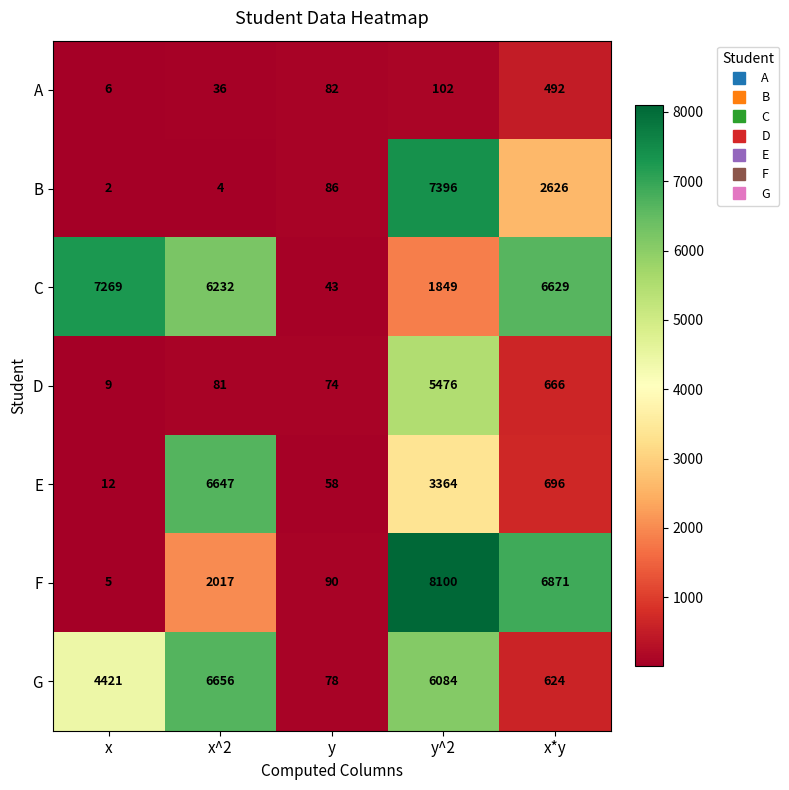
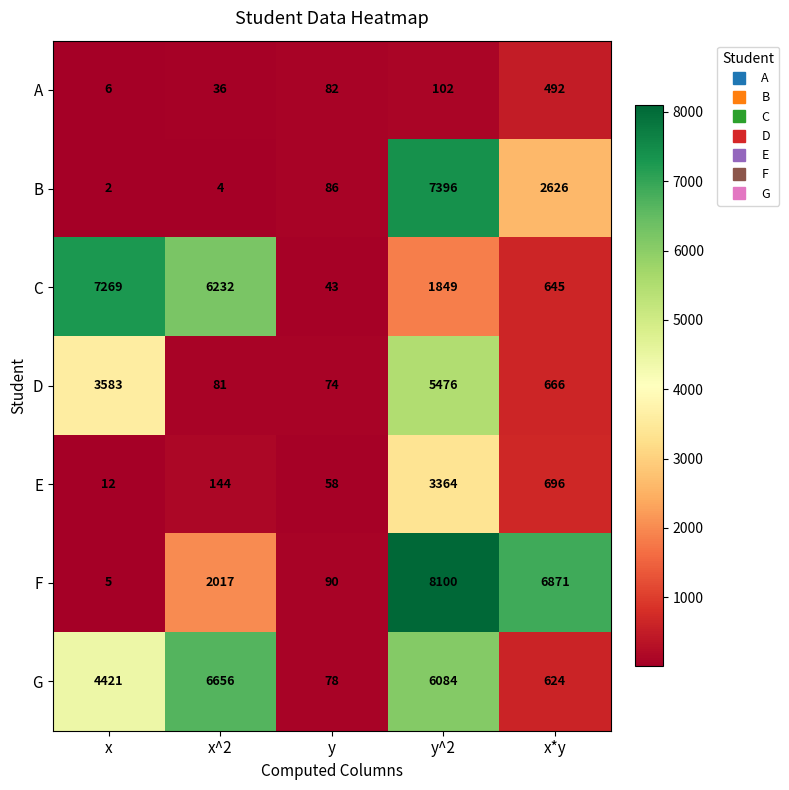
  {
    "A": {
      "x": 6,
      "x^2": 36,
      "y": 82,
      "y^2": 102,
      "x*y": 492
    },
    "B": {
      "x": 2,
      "x^2": 4,
      "y": 86,
      "y^2": 7396,
      "x*y": 2626
    },
    "C": {
      "x": 7269,
      "x^2": 6232,
      "y": 43,
      "y^2": 1849,
-     "x*y": 6629
+     "x*y": 645
    },
    "D": {
-     "x": 9,
+     "x": 3583,
      "x^2": 81,
      "y": 74,
      "y^2": 5476,
      "x*y": 666
    },
    "E": {
      "x": 12,
-     "x^2": 6647,
+     "x^2": 144,
      "y": 58,
      "y^2": 3364,
      "x*y": 696
    },
    "F": {
      "x": 5,
      "x^2": 2017,
      "y": 90,
      "y^2": 8100,
      "x*y": 6871
    },
    "G": {
      "x": 4421,
      "x^2": 6656,
      "y": 78,
      "y^2": 6084,
      "x*y": 624
    }
  }
